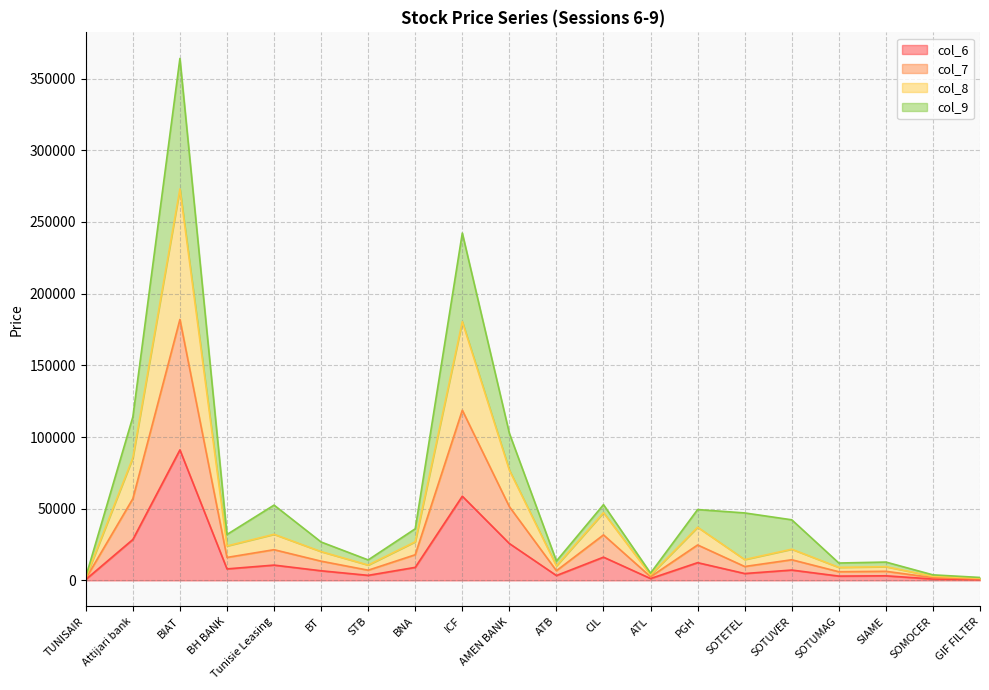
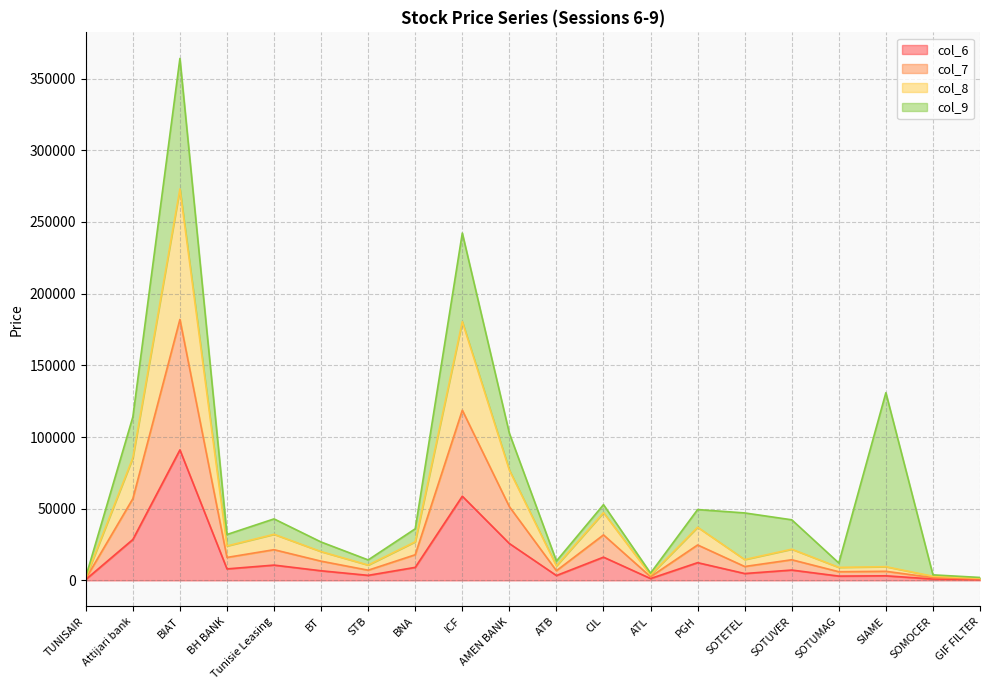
  {
    "col_9": {
      "Attijari bank": 29000,
      "BIAT": 91000,
      "BH BANK": 8000,
-     "Tunisie Leasing": 20000,
+     "Tunisie Leasing": 11000,
      "BT": 7000,
      "STB": 4000,
      "BNA": 9000,
      "ICF": 62000,
      "AMEN BANK": 26000,
      "ATB": 3000,
      "CIL": 6000,
      "PGH": 12000,
      "SOTETEL": 33000,
      "SOTUVER": 21000,
      "SOTUMAG": 3000,
-     "SIAME": 3000
+     "SIAME": 121000
    }
  }
